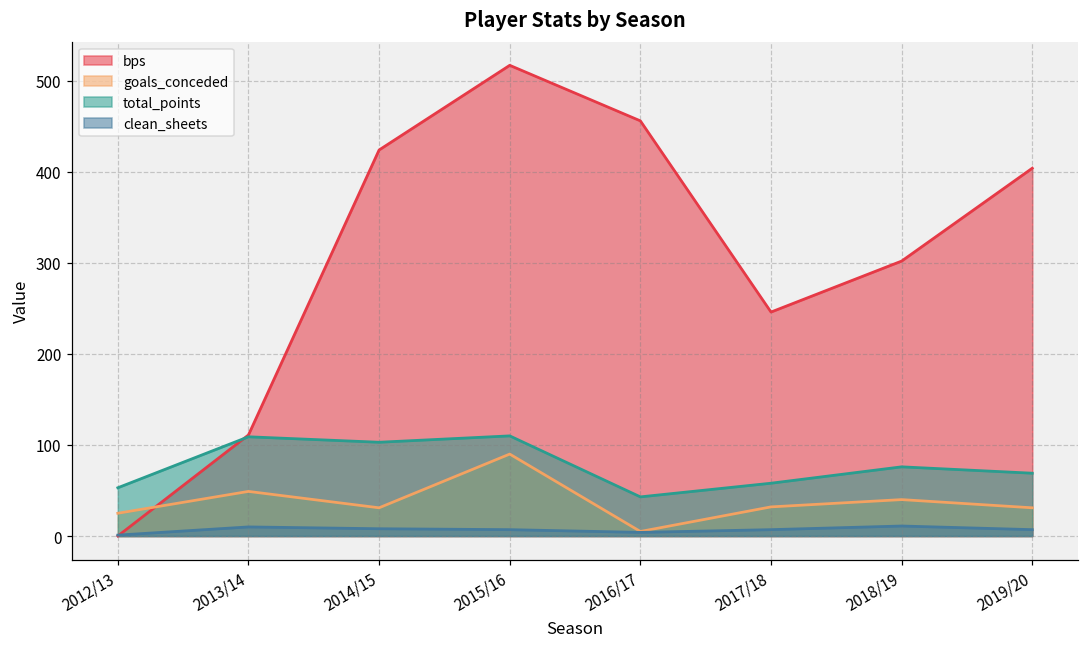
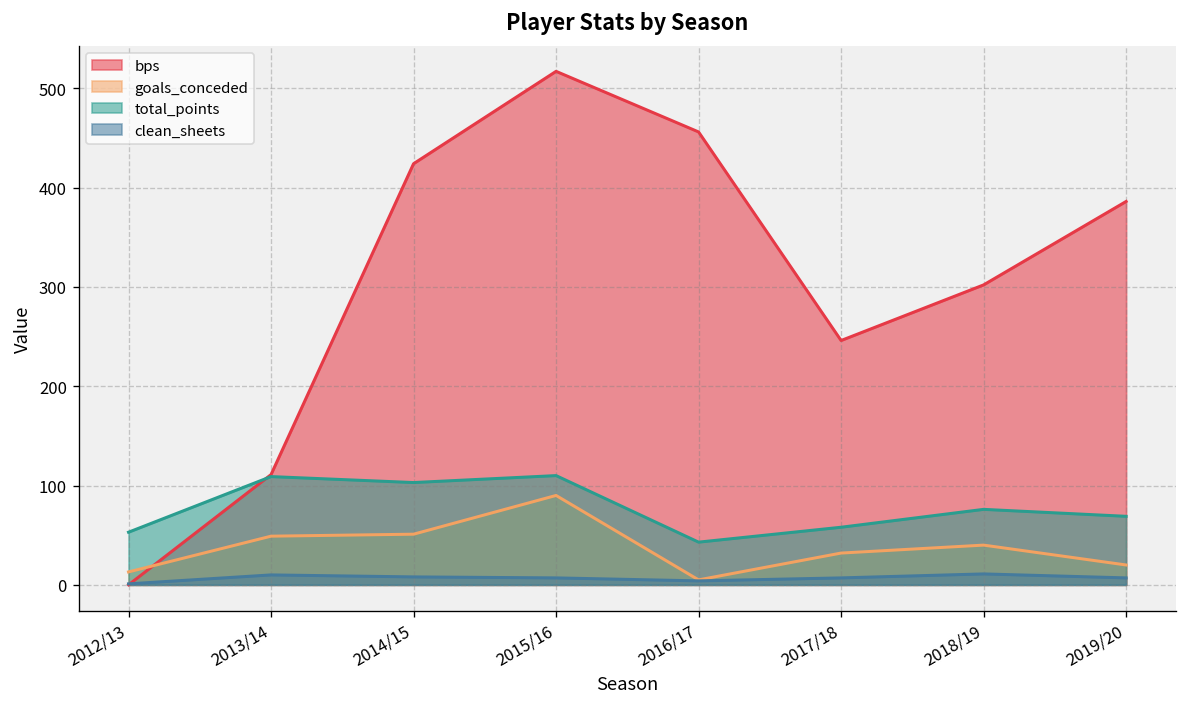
  {
    "bps": {
      "2014/15": 420,
      "2015/16": 520,
      "2016/17": 460,
      "2017/18": 250,
      "2018/19": 300,
-     "2019/20": 400
+     "2019/20": 390
    },
    "goals_conceded": {
-     "2012/13": 30,
+     "2012/13": 10,
      "2013/14": 50,
-     "2014/15": 30,
+     "2014/15": 50,
      "2015/16": 90,
      "2017/18": 30,
      "2018/19": 40,
-     "2019/20": 30
+     "2019/20": 20
    }
  }
